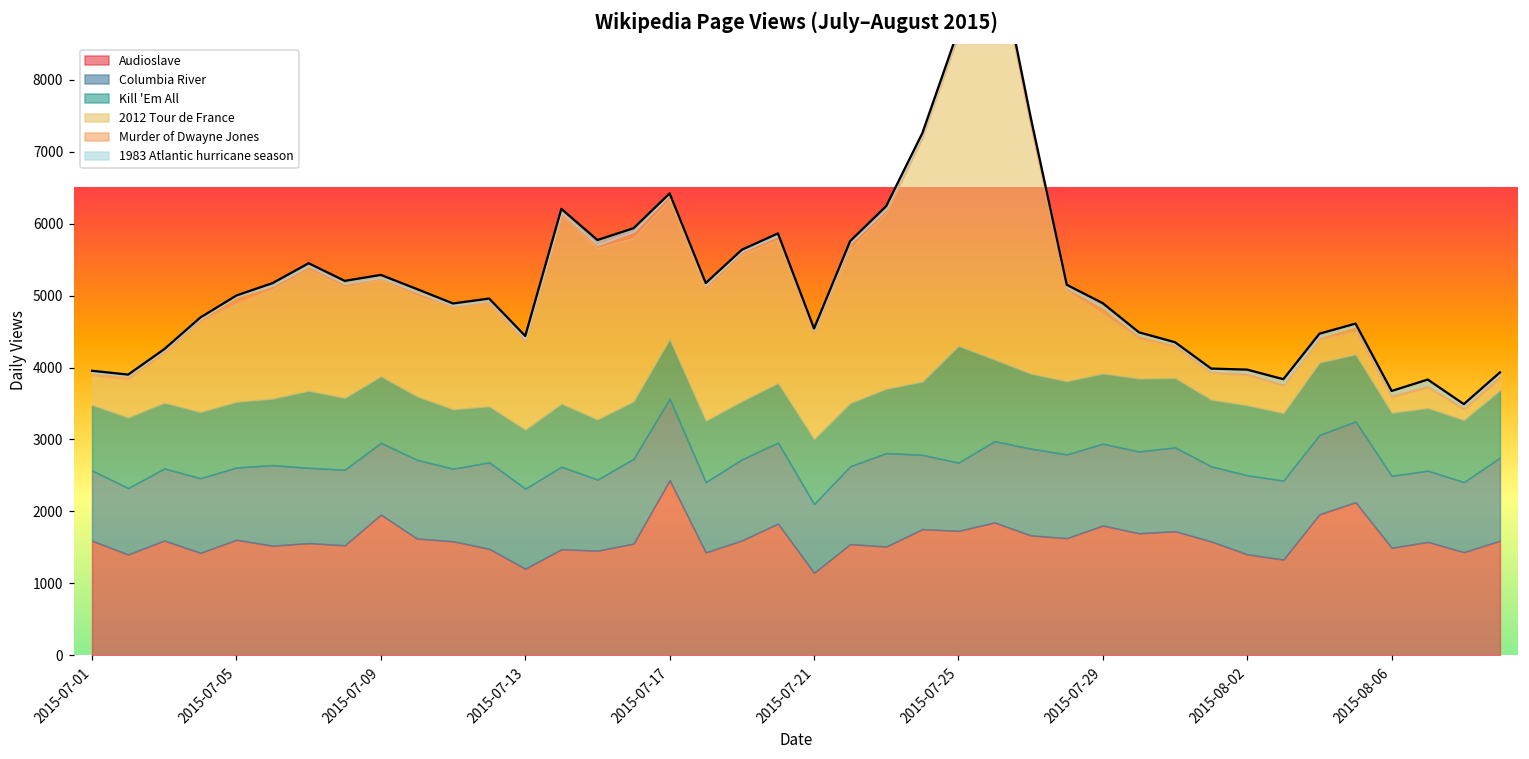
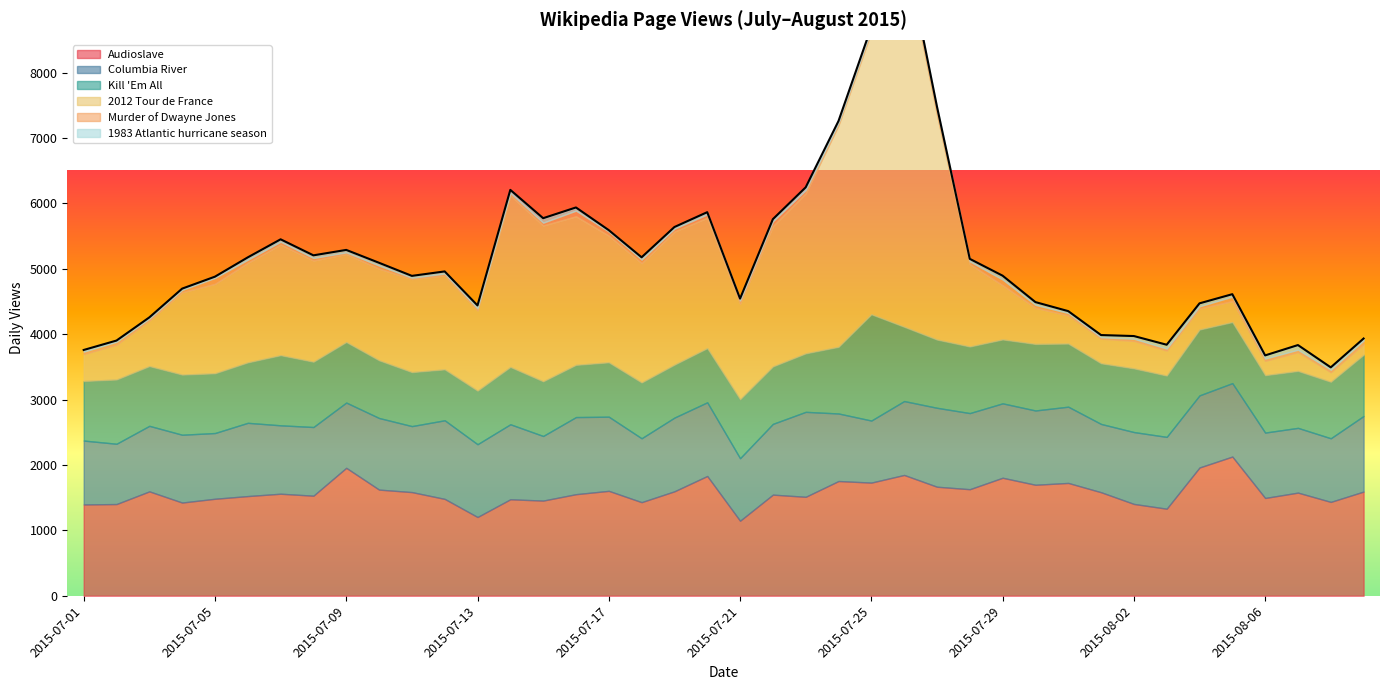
  {
    "Audioslave": {
-     "2015-07-01": 1600,
-     "2015-07-05": 1600,
+     "2015-07-01": 1400,
+     "2015-07-05": 1500,
      "2015-07-09": 2000,
      "2015-07-13": 1200,
-     "2015-07-17": 2400,
+     "2015-07-17": 1600,
      "2015-07-21": 1100,
      "2015-07-25": 1700,
      "2015-07-29": 1800,
      "2015-08-02": 1400,
      "2015-08-06": 1500
    },
    "1983 Atlantic hurricane season": {
      "2015-07-13": 0,
      "2015-07-29": 100,
      "2015-08-02": 0,
      "2015-08-06": 0
    }
  }
